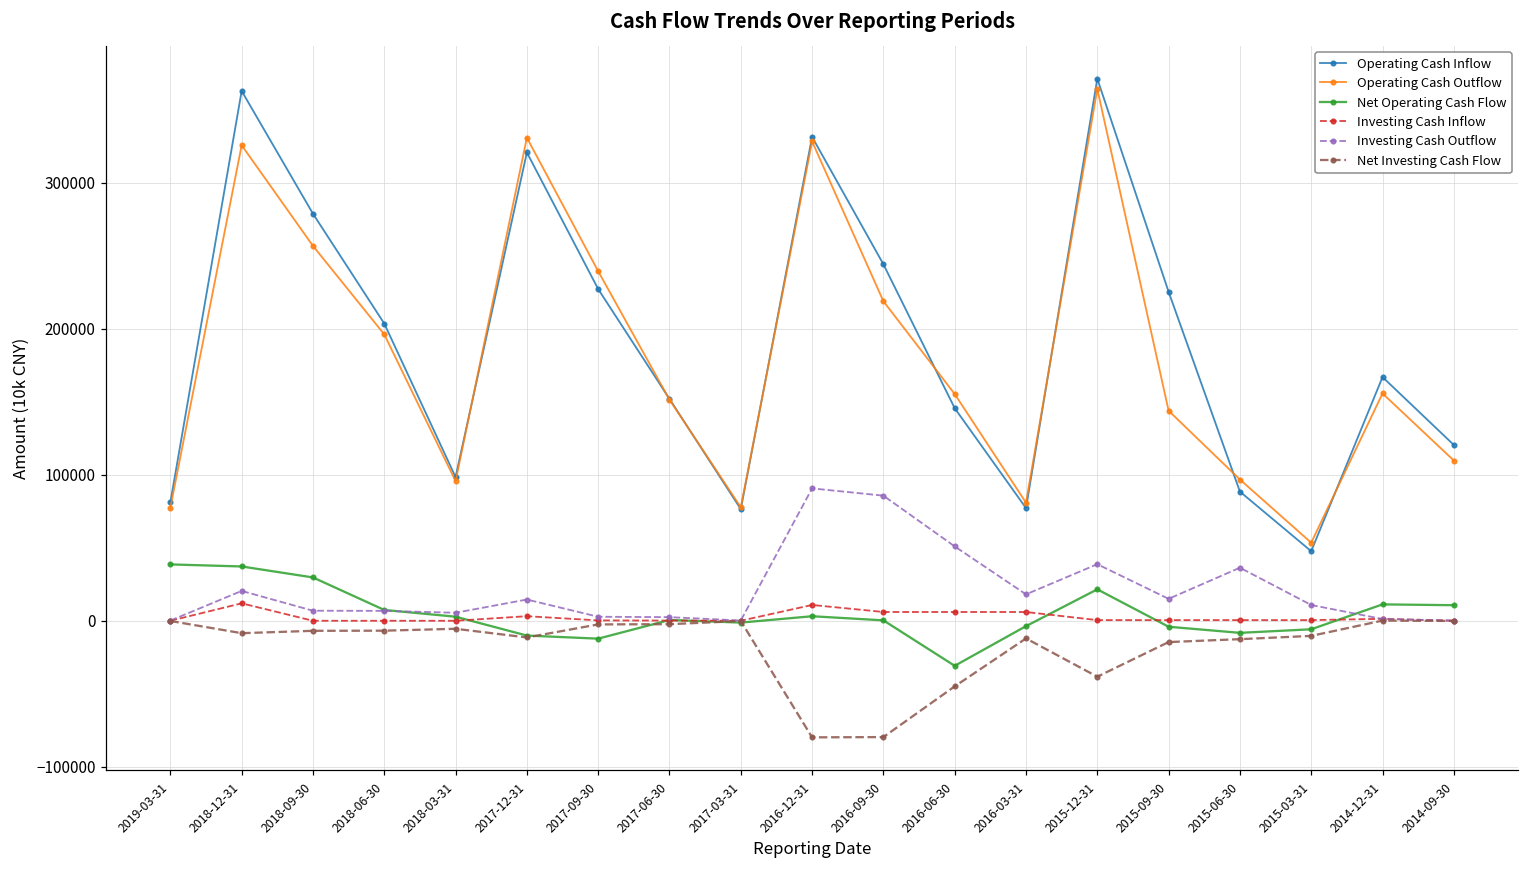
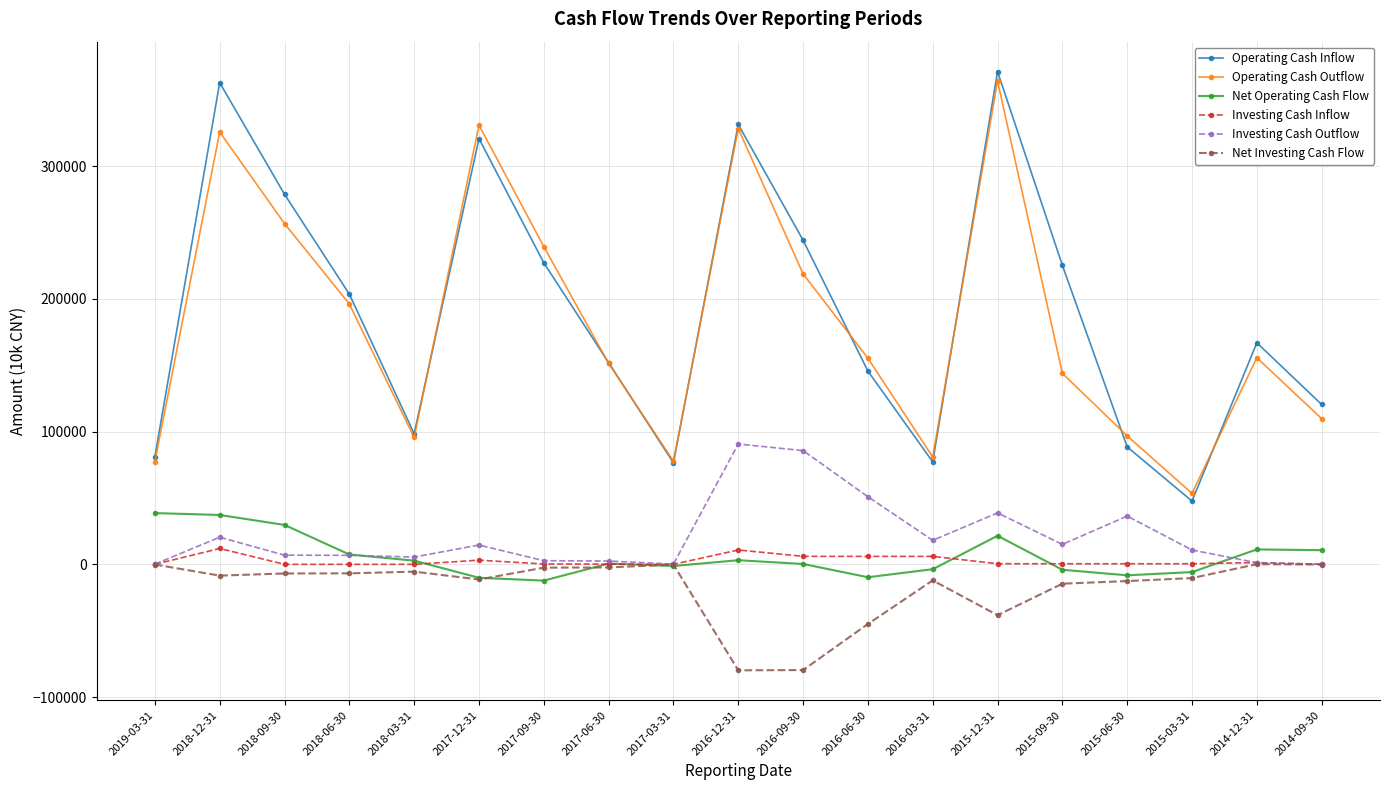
  {
    "Operating Cash Inflow": {
      "2019-03-31": 81000,
      "2018-12-31": 363000,
      "2018-09-30": 279000,
      "2018-06-30": 204000,
      "2018-03-31": 98000,
      "2017-12-31": 321000,
      "2017-09-30": 227000,
      "2016-12-31": 332000,
      "2016-09-30": 244000,
      "2016-06-30": 146000,
      "2016-03-31": 77000,
      "2015-12-31": 371000,
      "2015-09-30": 225000,
      "2015-06-30": 88000,
      "2015-03-31": 48000,
      "2014-12-31": 167000,
      "2014-09-30": 120000
    },
    "Operating Cash Outflow": {
      "2019-03-31": 77000,
      "2018-12-31": 326000,
      "2018-09-30": 257000,
      "2018-06-30": 196000,
      "2018-03-31": 96000,
      "2017-12-31": 331000,
      "2017-09-30": 239000,
      "2016-12-31": 328000,
      "2016-09-30": 219000,
      "2016-06-30": 155000,
      "2016-03-31": 81000,
      "2015-12-31": 364000,
      "2015-09-30": 144000,
      "2015-06-30": 97000,
      "2015-03-31": 53000,
      "2014-12-31": 156000,
      "2014-09-30": 110000
    },
    "Net Operating Cash Flow": {
      "2019-03-31": 39000,
      "2018-12-31": 37000,
      "2018-09-30": 30000,
      "2018-03-31": 3000,
      "2017-09-30": -12000,
      "2016-12-31": 3000,
      "2016-09-30": 0,
-     "2016-06-30": -31000,
+     "2016-06-30": -10000,
      "2016-03-31": -4000,
      "2015-12-31": 22000,
      "2015-09-30": -4000,
      "2015-06-30": -8000,
      "2015-03-31": -6000,
      "2014-12-31": 11000,
      "2014-09-30": 11000
    },
    "Investing Cash Inflow": {
      "2018-12-31": 12000,
      "2018-09-30": 0,
      "2018-06-30": 0,
      "2018-03-31": 0,
      "2017-12-31": 3000,
      "2017-09-30": 0,
      "2016-12-31": 11000,
      "2016-09-30": 6000,
      "2016-06-30": 6000,
      "2016-03-31": 6000,
      "2015-12-31": 0,
      "2015-09-30": 0,
      "2015-06-30": 0,
      "2015-03-31": 0
    },
    "Investing Cash Outflow": {
      "2018-12-31": 20000,
      "2018-09-30": 7000,
      "2018-03-31": 5000,
      "2017-12-31": 15000,
      "2017-09-30": 3000,
      "2017-06-30": 2000,
      "2016-12-31": 91000,
      "2016-09-30": 86000,
      "2016-06-30": 51000,
      "2016-03-31": 18000,
      "2015-12-31": 39000,
      "2015-09-30": 15000,
      "2015-06-30": 36000,
      "2015-03-31": 11000
    },
    "Net Investing Cash Flow": {
      "2018-12-31": -8000,
      "2018-09-30": -7000,
      "2018-06-30": -7000,
      "2018-03-31": -5000,
      "2017-09-30": -2000,
      "2017-06-30": -2000,
      "2016-12-31": -80000,
      "2016-09-30": -80000,
      "2016-06-30": -45000,
      "2016-03-31": -12000,
      "2015-12-31": -38000,
      "2015-09-30": -15000,
      "2015-06-30": -13000,
      "2015-03-31": -10000
    }
  }
